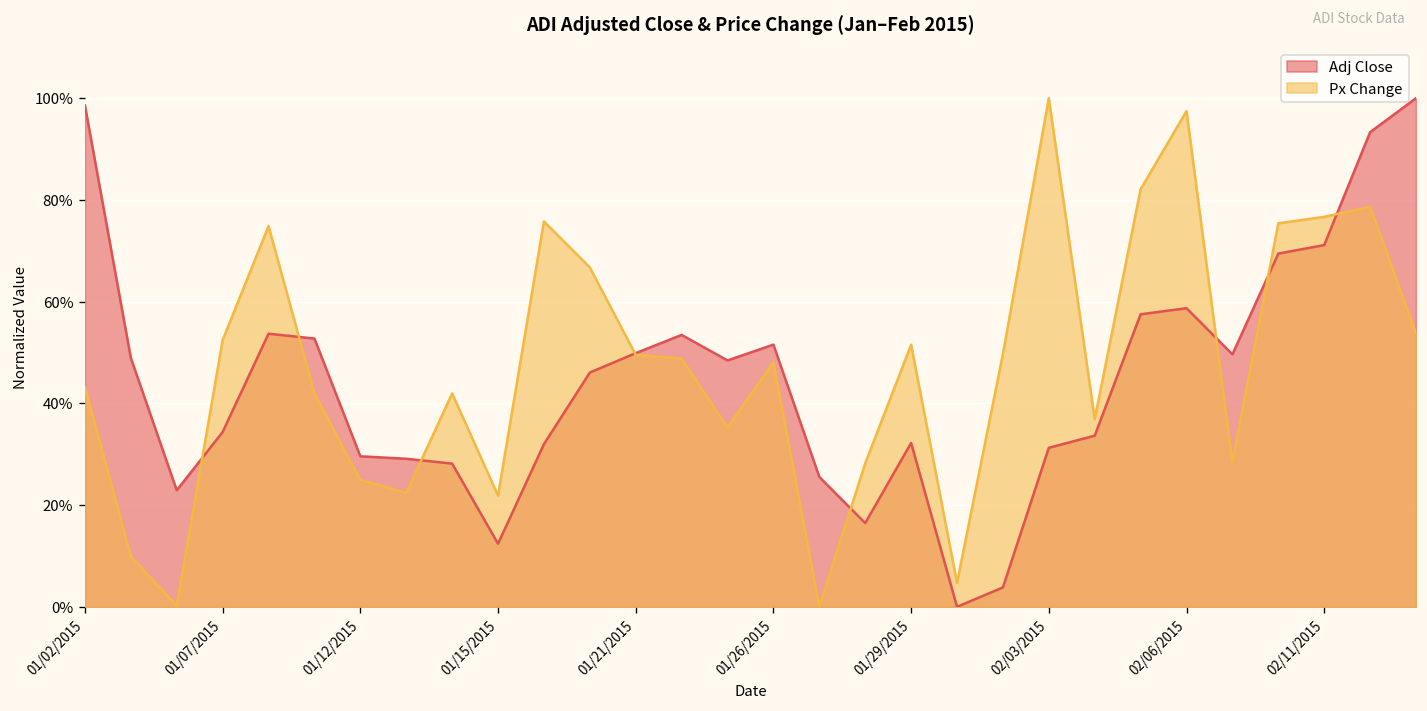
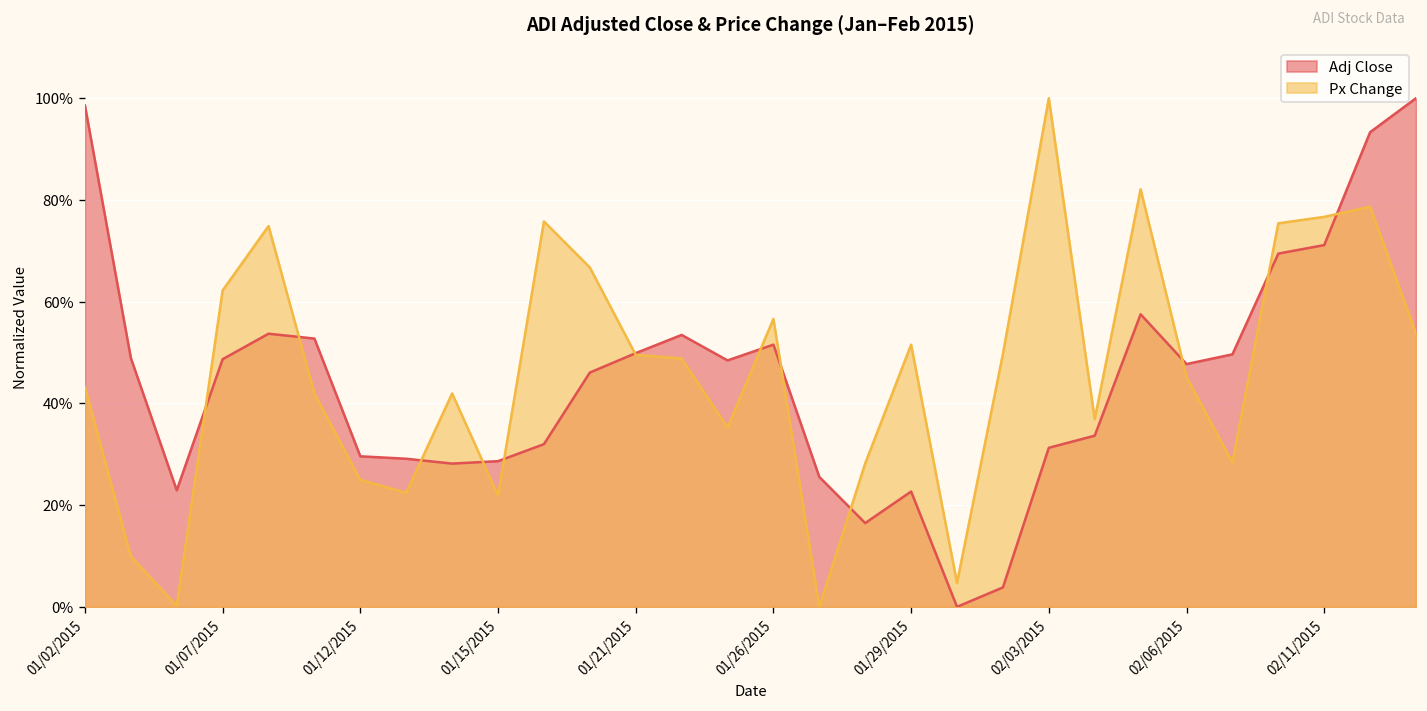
  {
    "Adj Close": {
      "01/02/2015": "99%",
-     "01/07/2015": "34%",
+     "01/07/2015": "49%",
      "01/12/2015": "30%",
-     "01/15/2015": "12%",
+     "01/15/2015": "29%",
      "01/26/2015": "52%",
-     "01/29/2015": "32%",
+     "01/29/2015": "23%",
      "02/03/2015": "31%",
-     "02/06/2015": "59%",
+     "02/06/2015": "48%",
      "02/11/2015": "71%"
    },
    "Px Change": {
      "01/02/2015": "43%",
-     "01/07/2015": "52%",
+     "01/07/2015": "62%",
      "01/12/2015": "25%",
      "01/15/2015": "22%",
-     "01/26/2015": "48%",
+     "01/26/2015": "57%",
      "01/29/2015": "52%",
      "02/03/2015": "100%",
-     "02/06/2015": "97%",
+     "02/06/2015": "45%",
      "02/11/2015": "77%"
    }
  }
